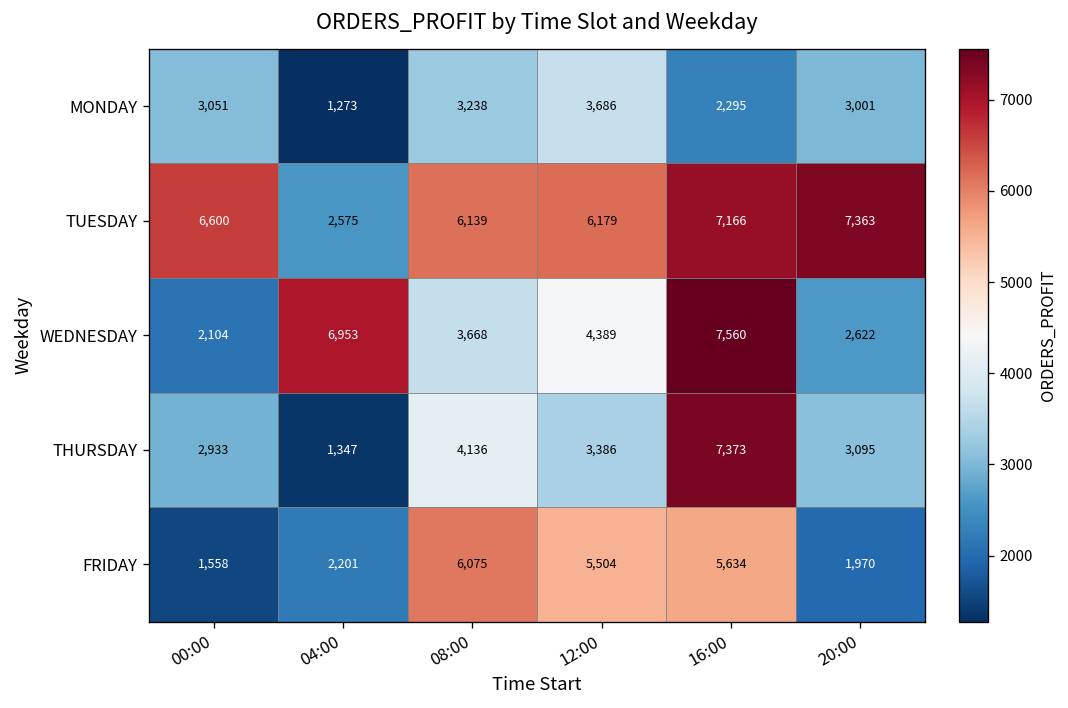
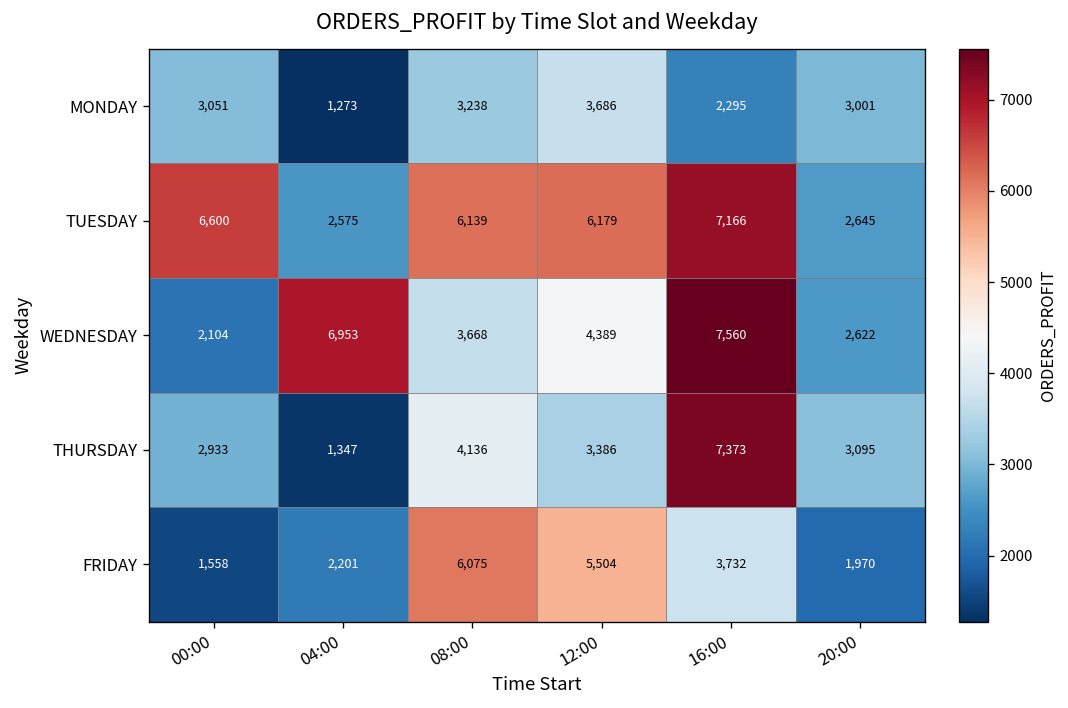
  {
    "MONDAY": {
      "00:00": "3,051",
      "04:00": "1,273",
      "08:00": "3,238",
      "12:00": "3,686",
      "16:00": "2,295",
      "20:00": "3,001"
    },
    "TUESDAY": {
      "00:00": "6,600",
      "04:00": "2,575",
      "08:00": "6,139",
      "12:00": "6,179",
      "16:00": "7,166",
-     "20:00": "7,363"
+     "20:00": "2,645"
    },
    "WEDNESDAY": {
      "00:00": "2,104",
      "04:00": "6,953",
      "08:00": "3,668",
      "12:00": "4,389",
      "16:00": "7,560",
      "20:00": "2,622"
    },
    "THURSDAY": {
      "00:00": "2,933",
      "04:00": "1,347",
      "08:00": "4,136",
      "12:00": "3,386",
      "16:00": "7,373",
      "20:00": "3,095"
    },
    "FRIDAY": {
      "00:00": "1,558",
      "04:00": "2,201",
      "08:00": "6,075",
      "12:00": "5,504",
-     "16:00": "5,634",
+     "16:00": "3,732",
      "20:00": "1,970"
    }
  }
